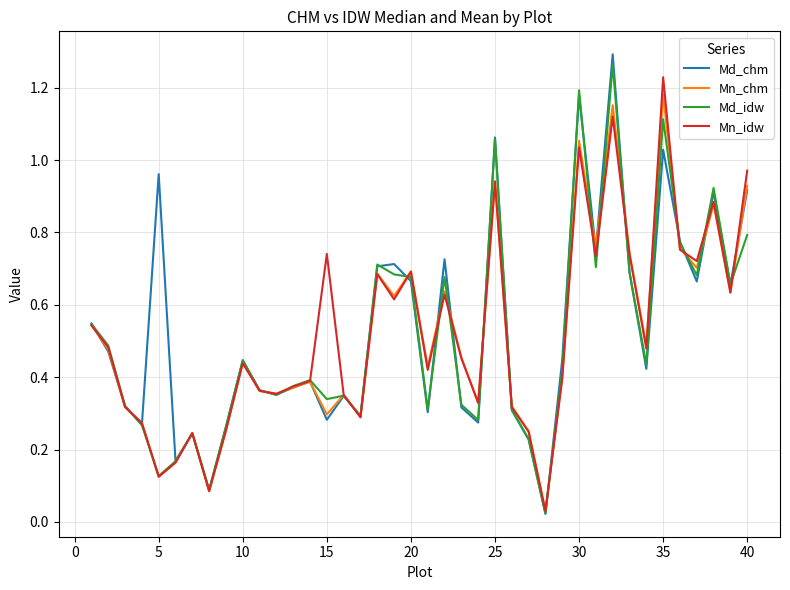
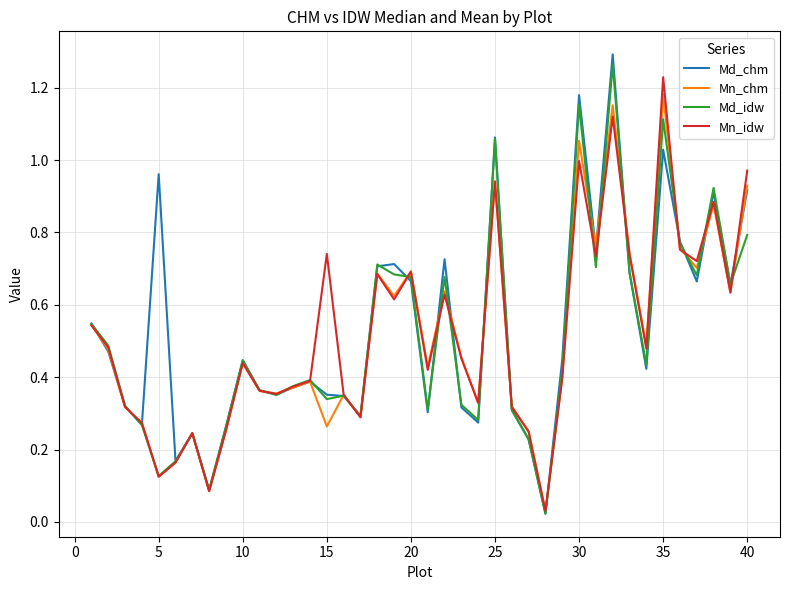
  {
    "Md_chm": {
      "5": 0.96,
-     "15": 0.28,
+     "15": 0.35,
      "20": 0.67,
      "30": 1.18,
      "35": 1.03,
      "40": 0.92
    },
    "Mn_chm": {
-     "15": 0.30,
+     "15": 0.26,
      "30": 1.05,
      "35": 1.18,
      "40": 0.93
    },
    "Md_idw": {
      "15": 0.34,
      "20": 0.68,
-     "30": 1.19,
+     "30": 1.15,
      "35": 1.11,
      "40": 0.79
    },
    "Mn_idw": {
      "15": 0.74,
-     "30": 1.03,
+     "30": 1.00,
      "35": 1.23,
      "40": 0.97
    }
  }
